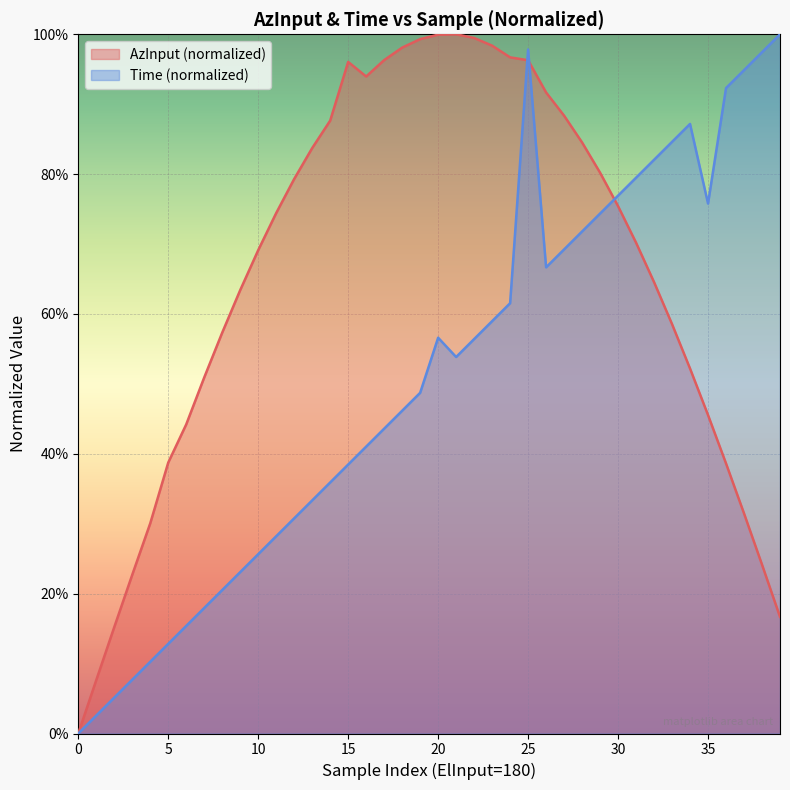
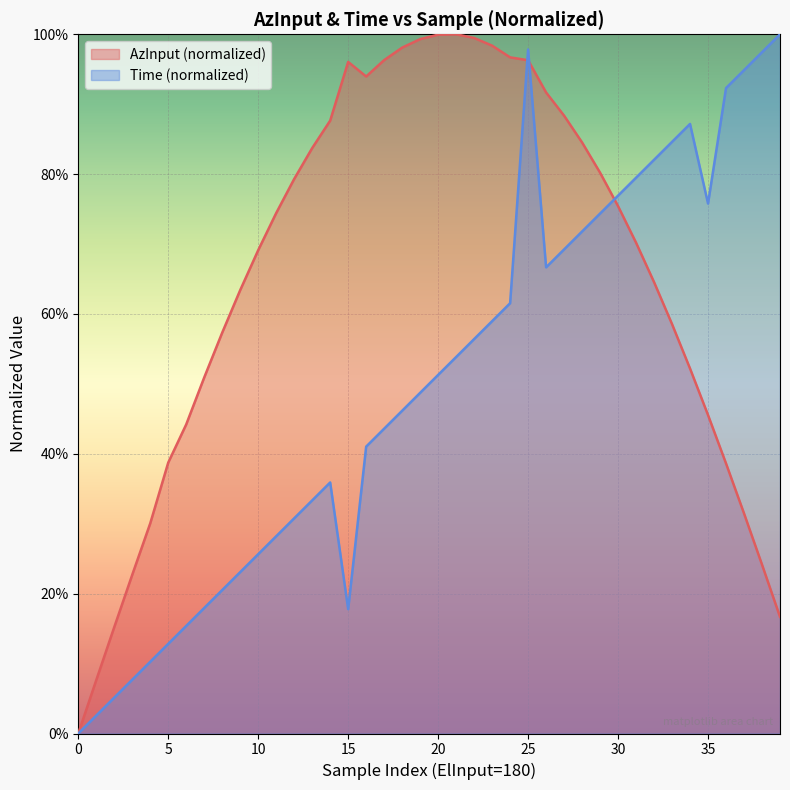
  {
    "AzInput (normalized)": {
      "5": "39%",
      "10": "69%",
      "15": "96%",
      "20": "100%",
      "25": "96%",
      "30": "75%",
      "35": "46%"
    },
    "Time (normalized)": {
      "5": "13%",
      "10": "26%",
-     "15": "38%",
-     "20": "57%",
+     "15": "18%",
+     "20": "51%",
      "25": "98%",
      "30": "77%",
      "35": "76%"
    }
  }
